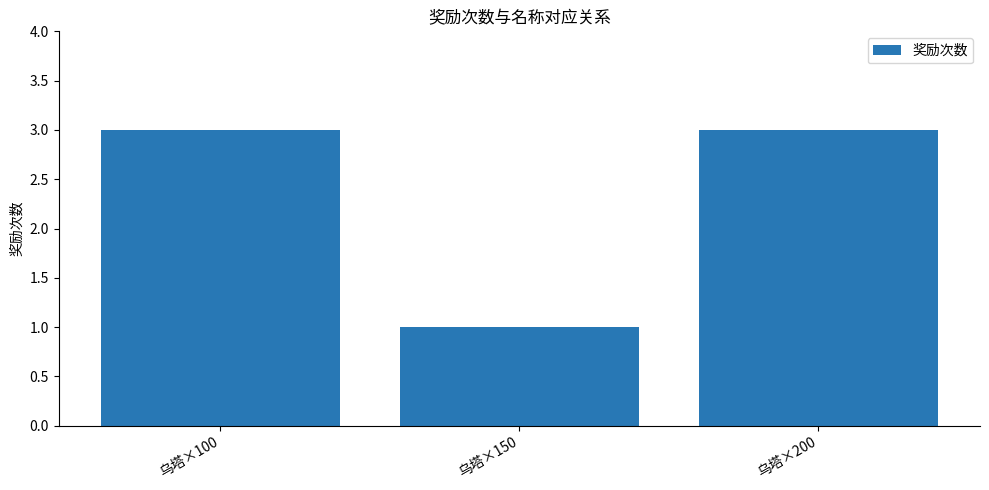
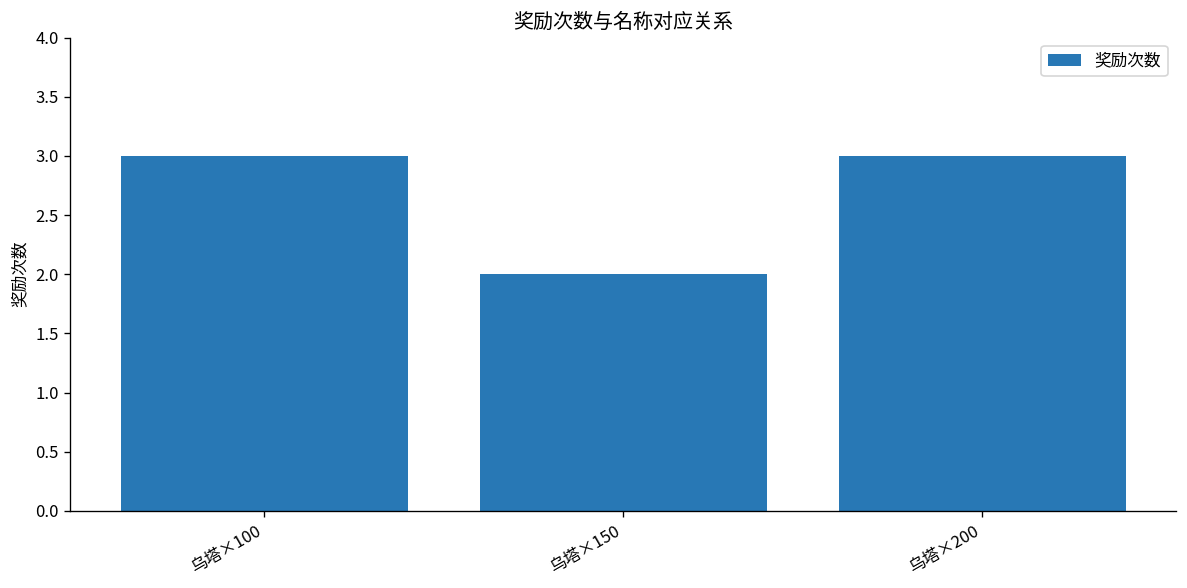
  {
    "乌塔×100": 3,
-   "乌塔×150": 1,
+   "乌塔×150": 2,
    "乌塔×200": 3
  }
